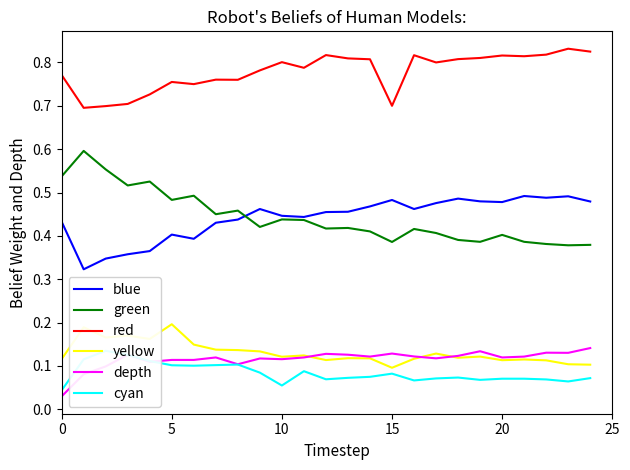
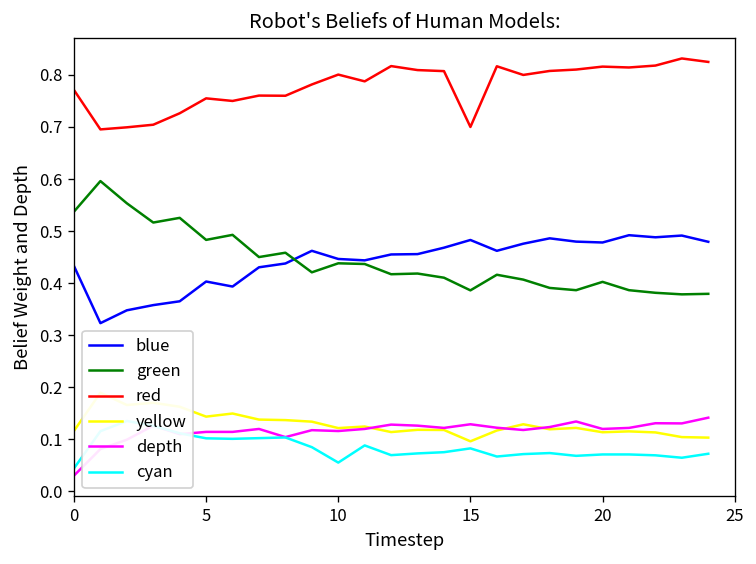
  {
    "blue": {
      "0": 0.43,
      "5": 0.40,
      "10": 0.45,
      "15": 0.48,
      "20": 0.48
    },
    "green": {
      "0": 0.54,
      "5": 0.48,
      "10": 0.44,
      "15": 0.39,
      "20": 0.40
    },
    "red": {
      "0": 0.77,
      "5": 0.76,
      "10": 0.80,
      "15": 0.70,
      "20": 0.82
    },
    "yellow": {
      "0": 0.12,
-     "5": 0.20,
+     "5": 0.14,
      "15": 0.10,
      "20": 0.11
    },
    "depth": {
      "0": 0.03,
      "5": 0.11,
      "15": 0.13,
      "20": 0.12
    },
    "cyan": {
      "0": 0.04,
      "5": 0.10,
      "10": 0.06,
      "15": 0.08,
      "20": 0.07
    }
  }
